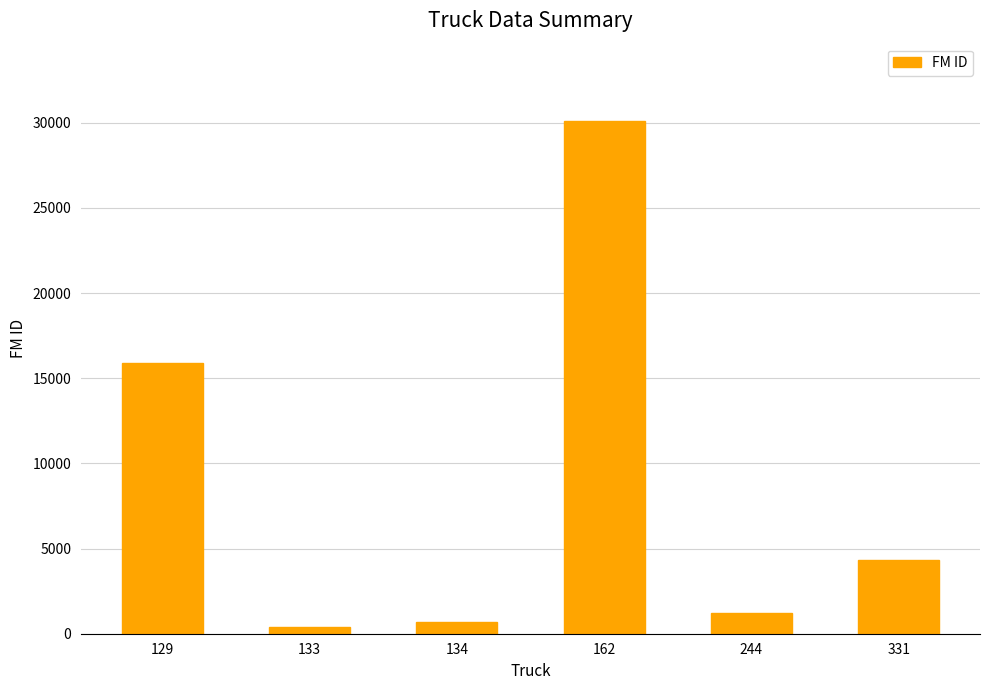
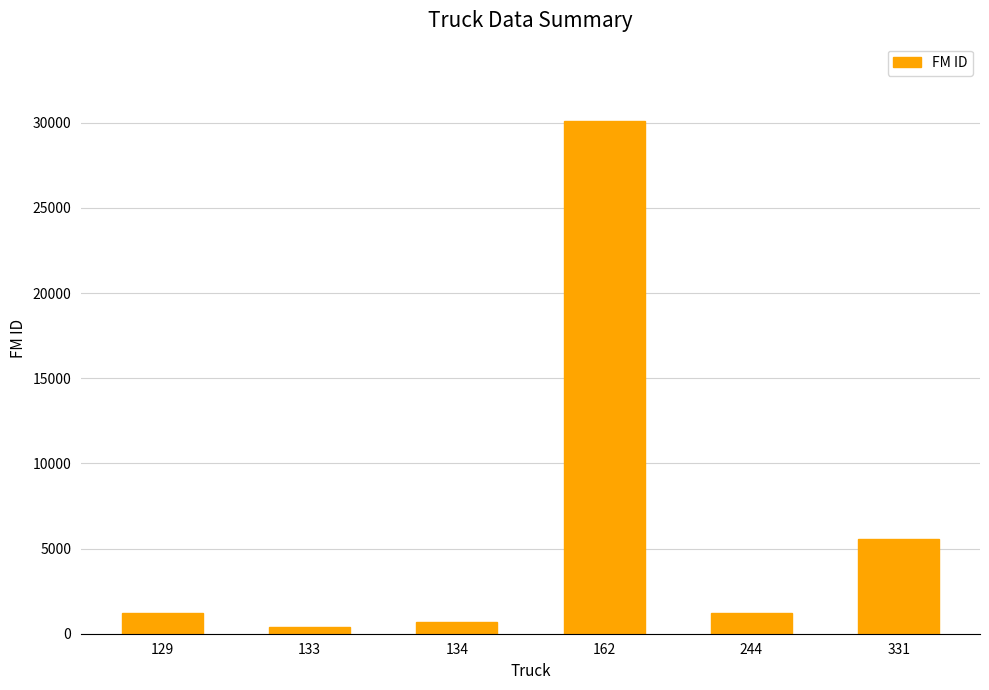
  {
-   "129": 15900,
+   "129": 1200,
    "133": 400,
    "134": 700,
    "162": 30100,
    "244": 1200,
-   "331": 4300
+   "331": 5600
  }
